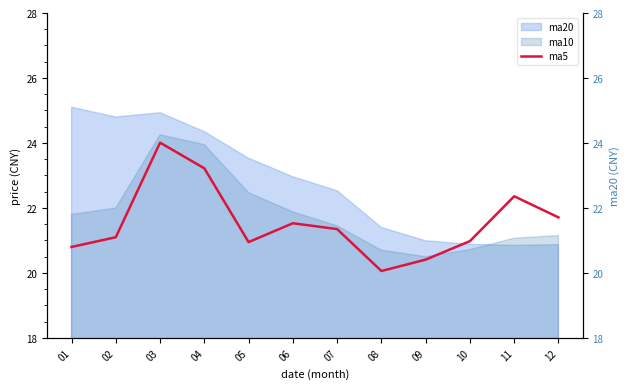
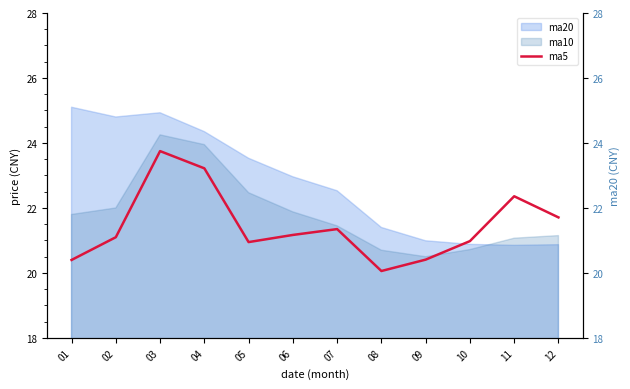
  {
    "ma5": {
-     "01": 20.8,
+     "01": 20.4,
      "02": 21.1,
-     "03": 24.0,
+     "03": 23.8,
      "04": 23.2,
      "05": 21.0,
-     "06": 21.5,
+     "06": 21.2,
      "07": 21.4,
      "08": 20.1,
      "09": 20.4,
      "10": 21.0,
      "11": 22.4,
      "12": 21.7
    }
  }
